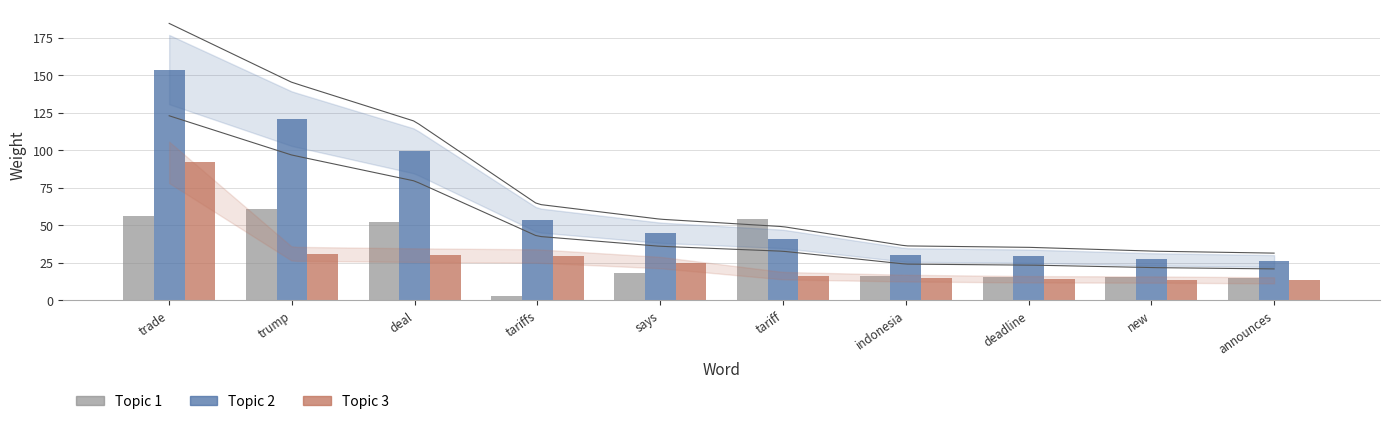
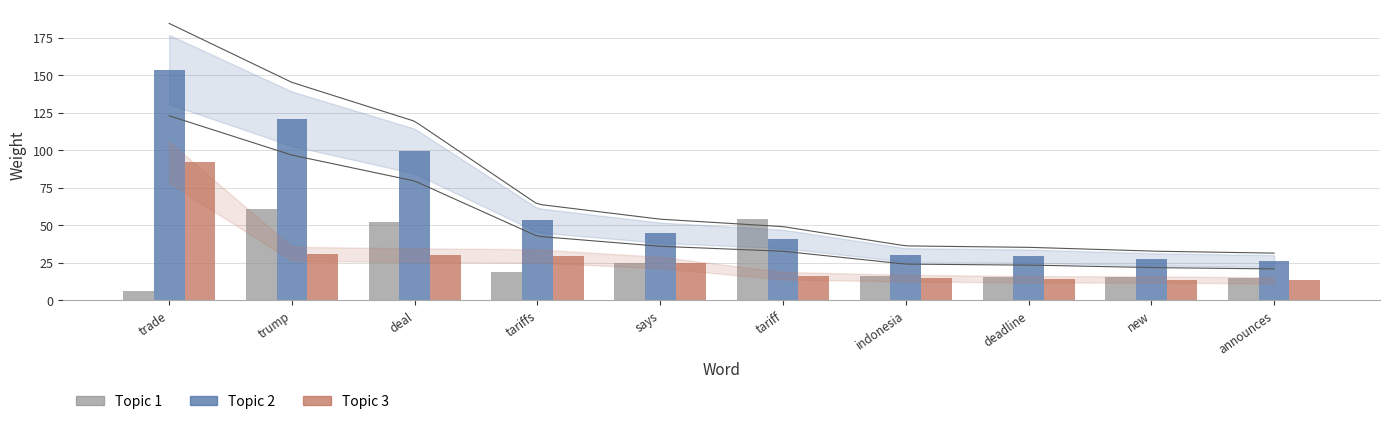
  {
    "Topic 1": {
-     "trade": 56,
+     "trade": 6,
      "trump": 61,
      "deal": 52,
-     "tariffs": 3,
-     "says": 18,
+     "tariffs": 19,
+     "says": 25,
      "tariff": 54,
      "indonesia": 16,
      "deadline": 15,
      "new": 15,
      "announces": 15
    }
  }
